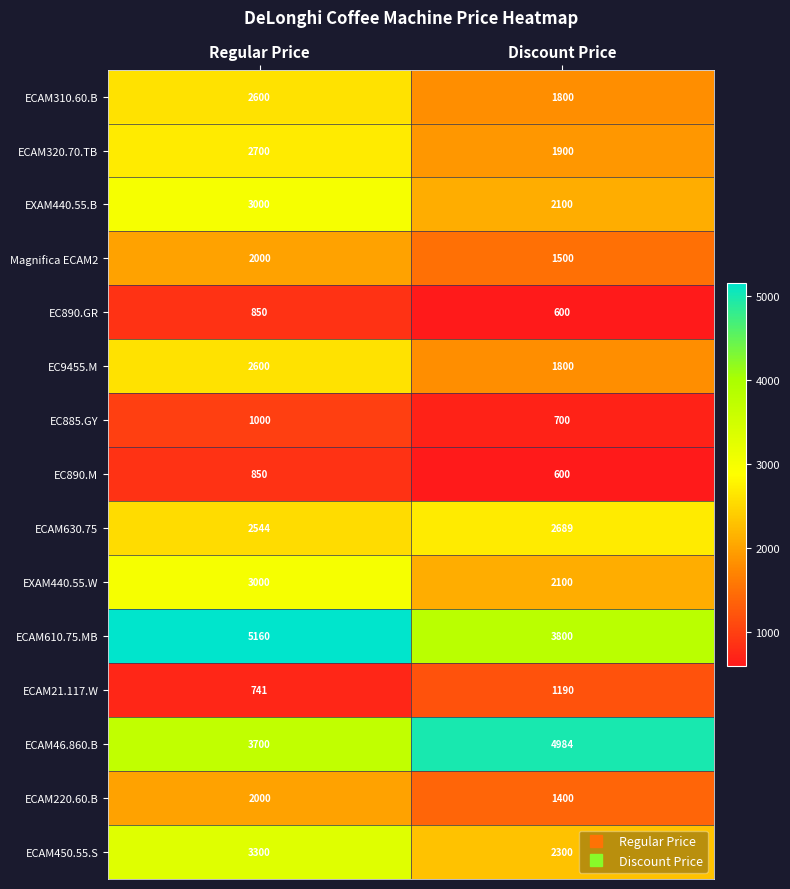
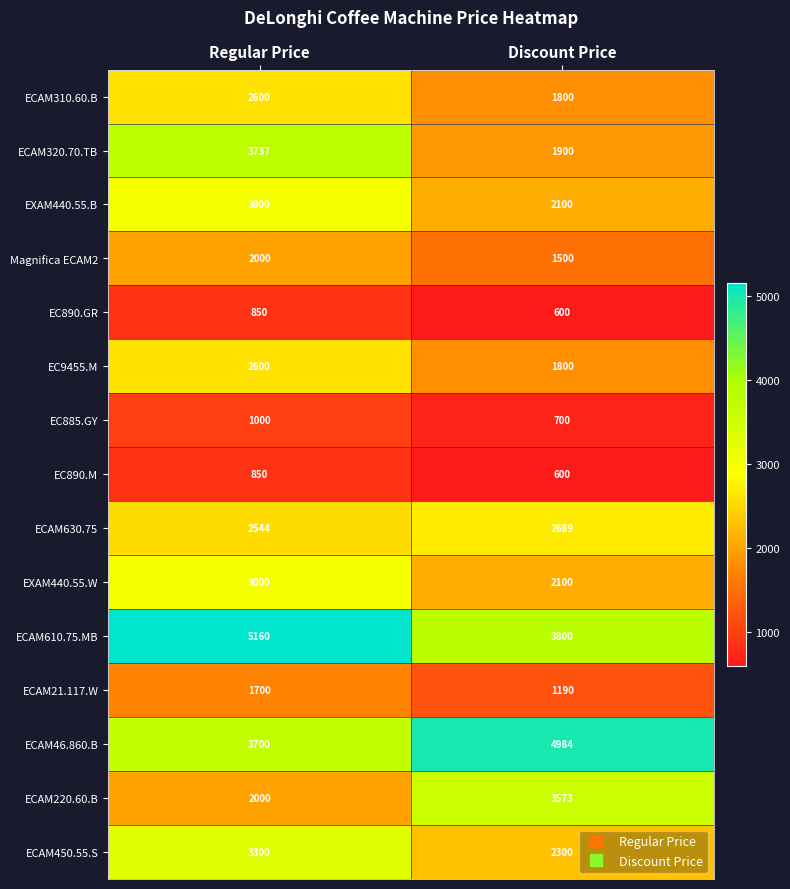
  {
    "ECAM310.60.B": {
      "Regular Price": 2600,
      "Discount Price": 1800
    },
    "ECAM320.70.TB": {
-     "Regular Price": 2700,
+     "Regular Price": 3737,
      "Discount Price": 1900
    },
    "EXAM440.55.B": {
      "Regular Price": 3000,
      "Discount Price": 2100
    },
    "Magnifica ECAM2": {
      "Regular Price": 2000,
      "Discount Price": 1500
    },
    "EC890.GR": {
      "Regular Price": 850,
      "Discount Price": 600
    },
    "EC9455.M": {
      "Regular Price": 2600,
      "Discount Price": 1800
    },
    "EC885.GY": {
      "Regular Price": 1000,
      "Discount Price": 700
    },
    "EC890.M": {
      "Regular Price": 850,
      "Discount Price": 600
    },
    "ECAM630.75": {
      "Regular Price": 2544,
      "Discount Price": 2689
    },
    "EXAM440.55.W": {
      "Regular Price": 3000,
      "Discount Price": 2100
    },
    "ECAM610.75.MB": {
      "Regular Price": 5160,
      "Discount Price": 3800
    },
    "ECAM21.117.W": {
-     "Regular Price": 741,
+     "Regular Price": 1700,
      "Discount Price": 1190
    },
    "ECAM46.860.B": {
      "Regular Price": 3700,
      "Discount Price": 4984
    },
    "ECAM220.60.B": {
      "Regular Price": 2000,
-     "Discount Price": 1400
+     "Discount Price": 3573
    },
    "ECAM450.55.S": {
      "Regular Price": 3300,
      "Discount Price": 2300
    }
  }
